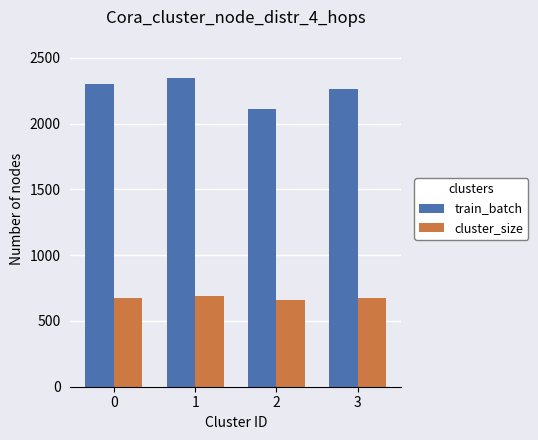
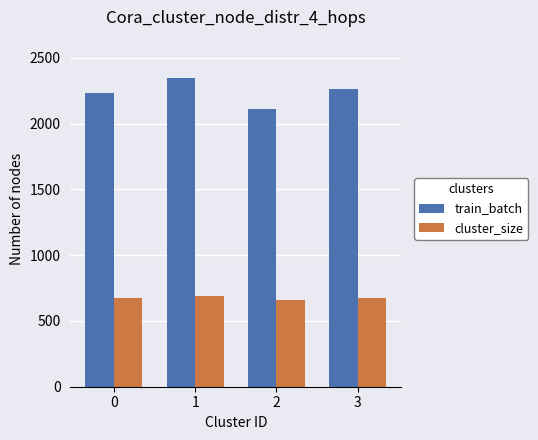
  {
    "train_batch": {
-     "0": 2300,
+     "0": 2230,
      "1": 2350,
      "2": 2110,
      "3": 2260
    },
    "cluster_size": {
      "0": 670,
      "1": 690,
      "2": 660,
      "3": 680
    }
  }
